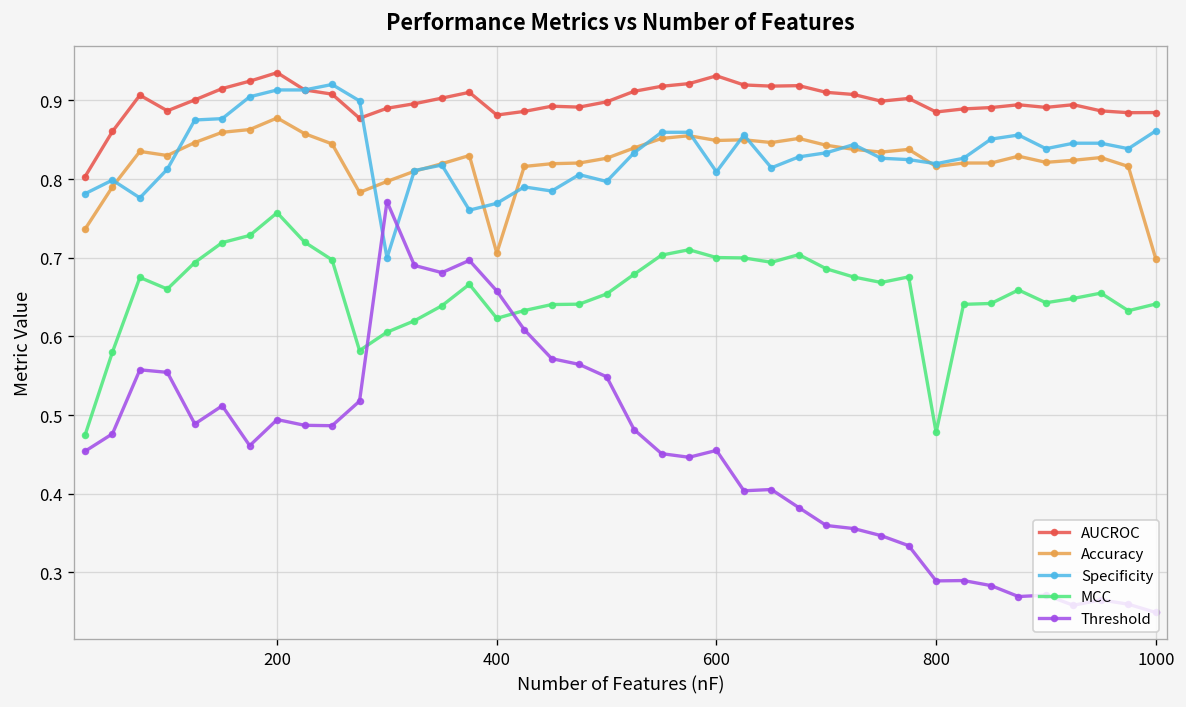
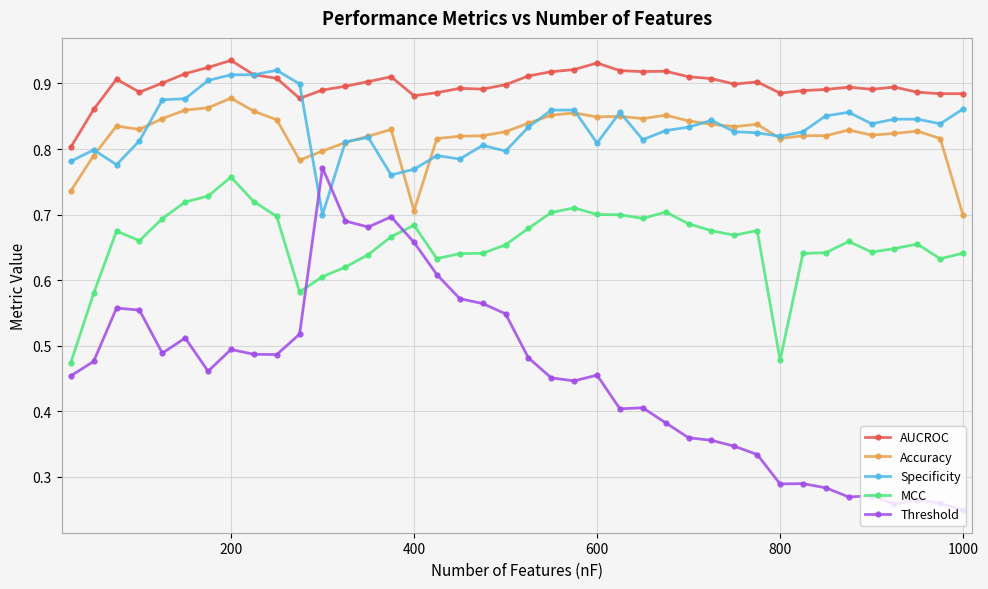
  {
    "AUCROC": {
      "200": 0.94,
      "400": 0.88,
      "600": 0.93,
      "800": 0.89,
      "1000": 0.88
    },
    "Accuracy": {
      "200": 0.88,
      "400": 0.71,
      "600": 0.85,
      "1000": 0.70
    },
    "Specificity": {
      "200": 0.91,
      "400": 0.77,
      "600": 0.81,
      "1000": 0.86
    },
    "MCC": {
      "200": 0.76,
-     "400": 0.62,
+     "400": 0.68,
      "600": 0.70,
      "800": 0.48,
      "1000": 0.64
    },
    "Threshold": {
      "200": 0.49,
      "400": 0.66,
      "600": 0.46,
      "800": 0.29
    }
  }
